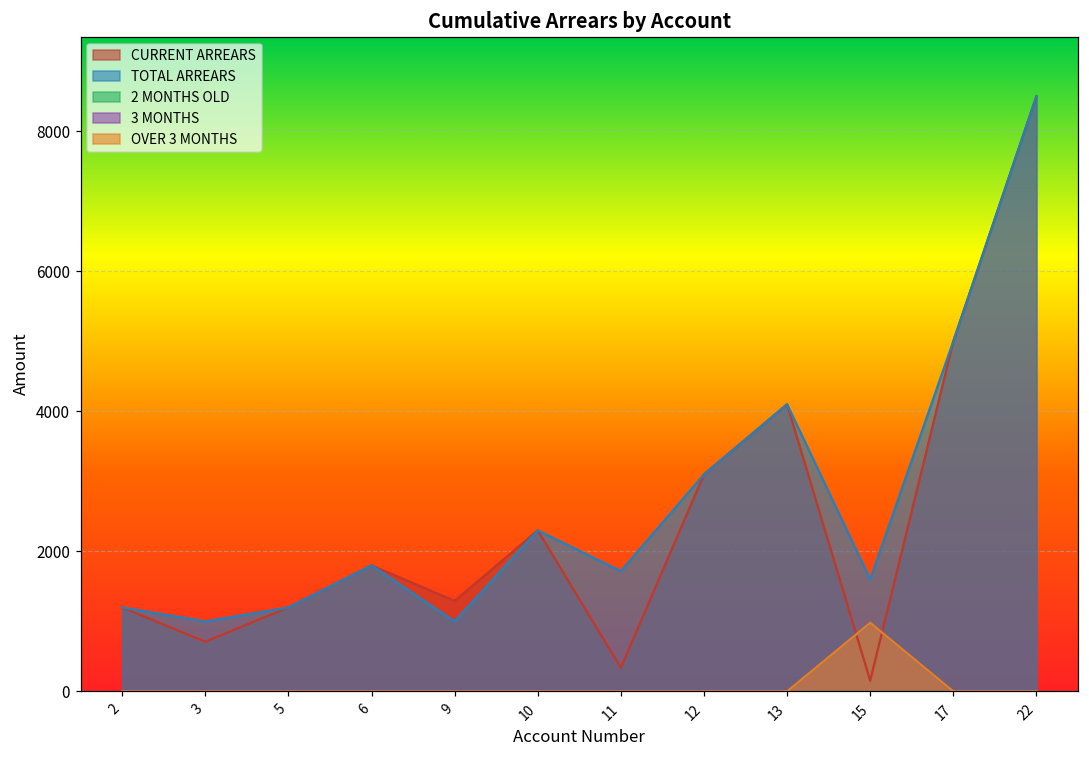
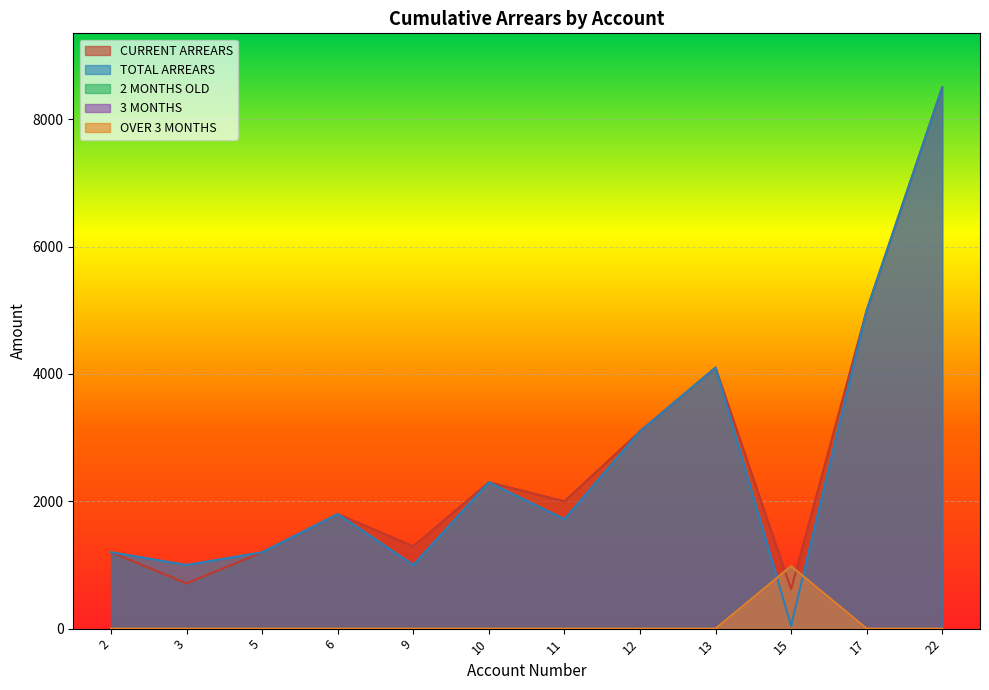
  {
    "CURRENT ARREARS": {
      "3": 700,
      "9": 1300,
-     "11": 300,
-     "15": 200
+     "11": 2000,
+     "15": 600
    },
    "TOTAL ARREARS": {
      "3": 1000,
      "9": 1000,
      "11": 1700,
-     "15": 1600
+     "15": 0
    },
    "OVER 3 MONTHS": {
      "2": 0,
      "3": 0,
      "5": 0,
      "6": 0,
      "9": 0,
      "10": 0,
      "11": 0,
      "12": 0,
      "13": 0,
      "15": 1000,
      "17": 0,
      "22": 0
    }
  }
